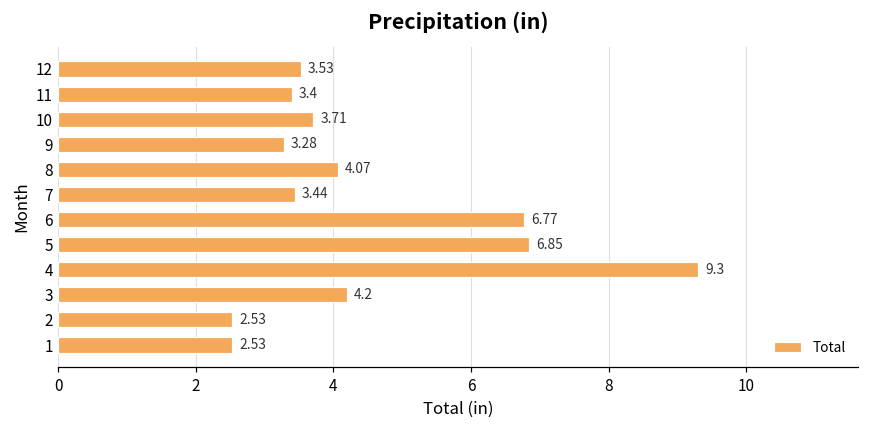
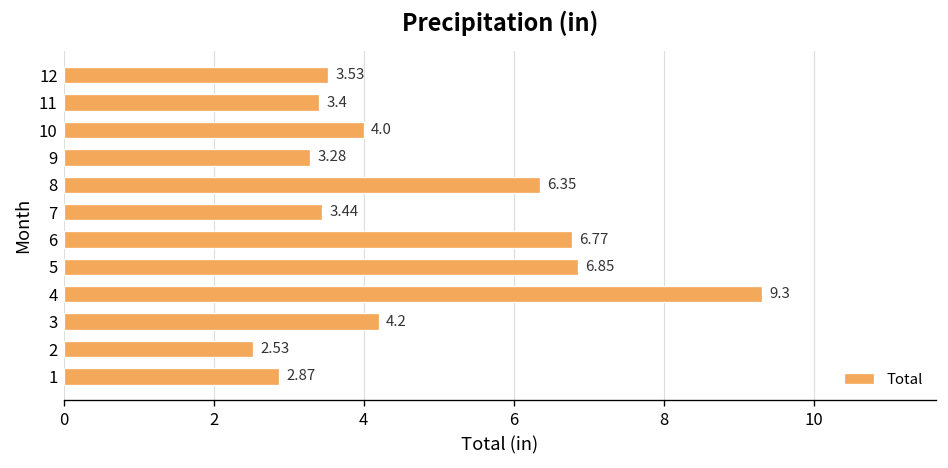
  {
    "12": 3.53,
    "11": 3.4,
-   "10": 3.71,
+   "10": 4.0,
    "9": 3.28,
-   "8": 4.07,
+   "8": 6.35,
    "7": 3.44,
    "6": 6.77,
    "5": 6.85,
    "4": 9.3,
    "3": 4.2,
    "2": 2.53,
-   "1": 2.53
+   "1": 2.87
  }
